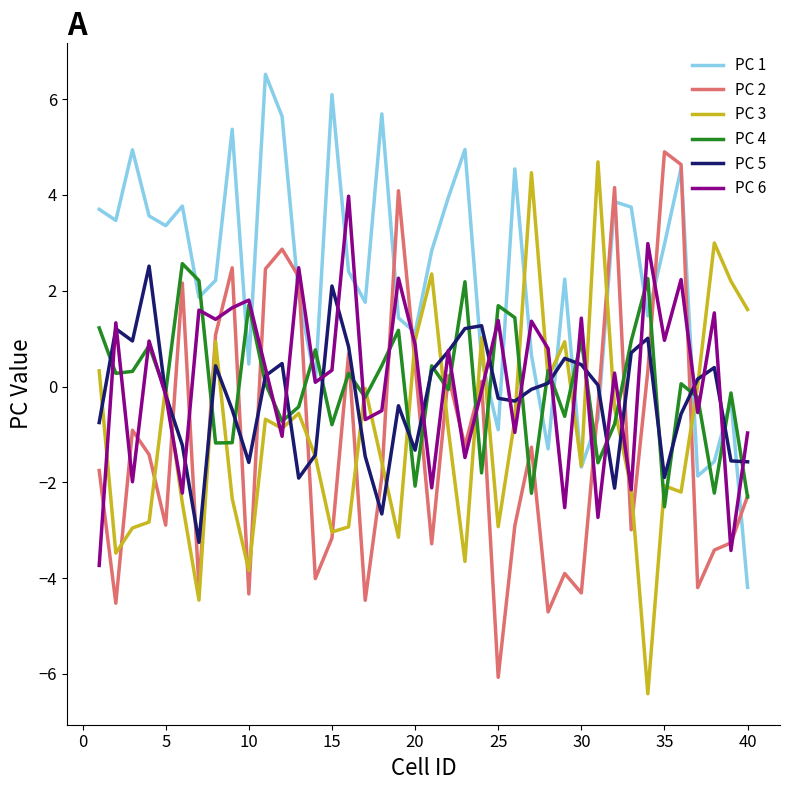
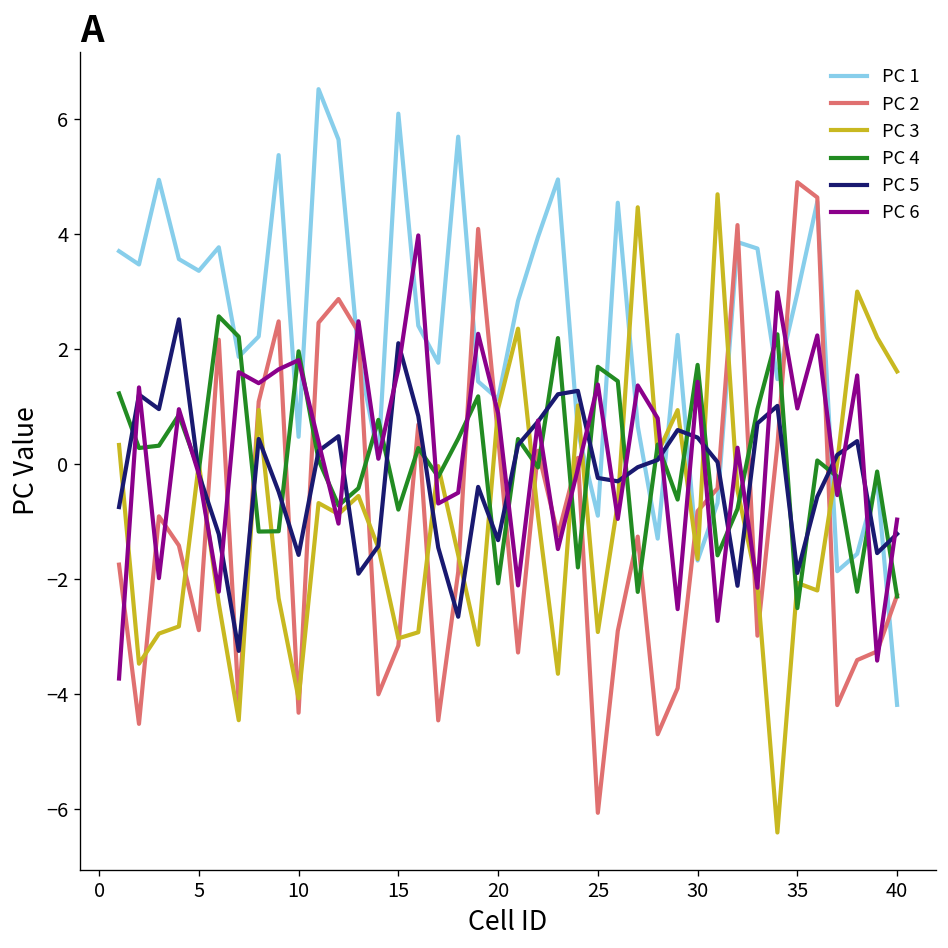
  {
    "PC 1": {
      "5": 3.4,
      "10": 0.5,
      "15": 6.1,
      "20": 1.1,
      "25": -0.9,
      "35": 3.0,
      "40": -4.2
    },
    "PC 2": {
      "5": -2.9,
      "10": -4.3,
      "15": -3.2,
      "20": 0.5,
      "25": -6.1,
-     "30": -4.3,
+     "30": -0.8,
      "35": 4.9
    },
    "PC 3": {
      "5": 0.0,
-     "10": -3.8,
+     "10": -4.1,
      "15": -3.0,
      "20": 1.0,
      "25": -2.9,
      "35": -2.1,
      "40": 1.6
    },
    "PC 4": {
      "5": -0.1,
-     "10": 1.7,
+     "10": 2.0,
      "15": -0.8,
      "20": -2.1,
      "25": 1.7,
-     "30": 1.0,
+     "30": 1.7,
      "35": -2.5
    },
    "PC 5": {
      "10": -1.6,
      "15": 2.1,
      "20": -1.3,
      "25": -0.2,
      "30": 0.5,
      "35": -1.9,
-     "40": -1.6
+     "40": -1.2
    },
    "PC 6": {
      "10": 1.8,
-     "15": 0.3,
+     "15": 1.6,
      "20": 0.9,
      "25": 1.4,
      "30": 1.4,
      "35": 1.0,
      "40": -1.0
    }
  }
